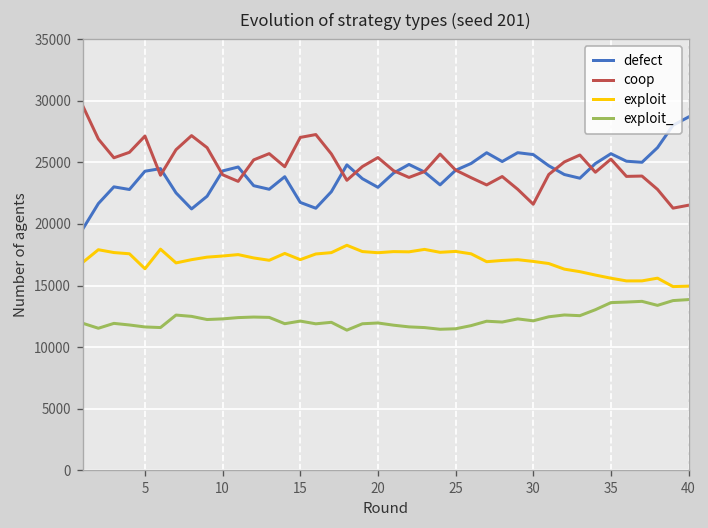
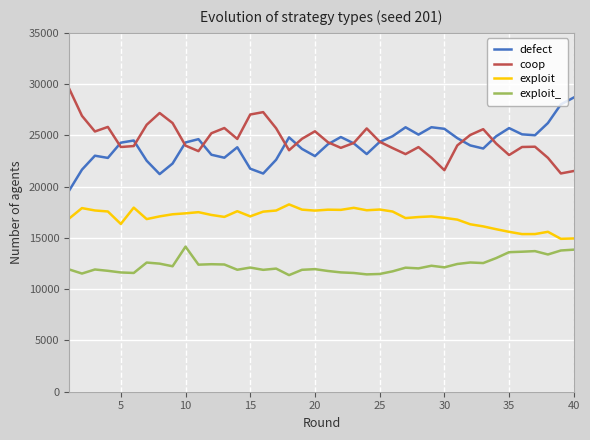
  {
    "defect": {
      "5": 24300,
      "10": 24300,
      "15": 21800,
      "20": 23000,
      "30": 25600,
      "35": 25700,
      "40": 28700
    },
    "coop": {
-     "5": 27100,
+     "5": 23900,
      "10": 24000,
      "15": 27000,
      "20": 25400,
      "30": 21600,
-     "35": 25300,
+     "35": 23100,
      "40": 21500
    },
    "exploit": {
      "5": 16400,
      "10": 17400,
      "15": 17100,
      "20": 17700,
      "25": 17800,
      "30": 17000,
      "35": 15600,
      "40": 14900
    },
    "exploit_": {
      "5": 11600,
-     "10": 12300,
+     "10": 14100,
      "15": 12100,
      "20": 12000,
      "25": 11500,
      "30": 12100,
      "35": 13600,
      "40": 13900
    }
  }
